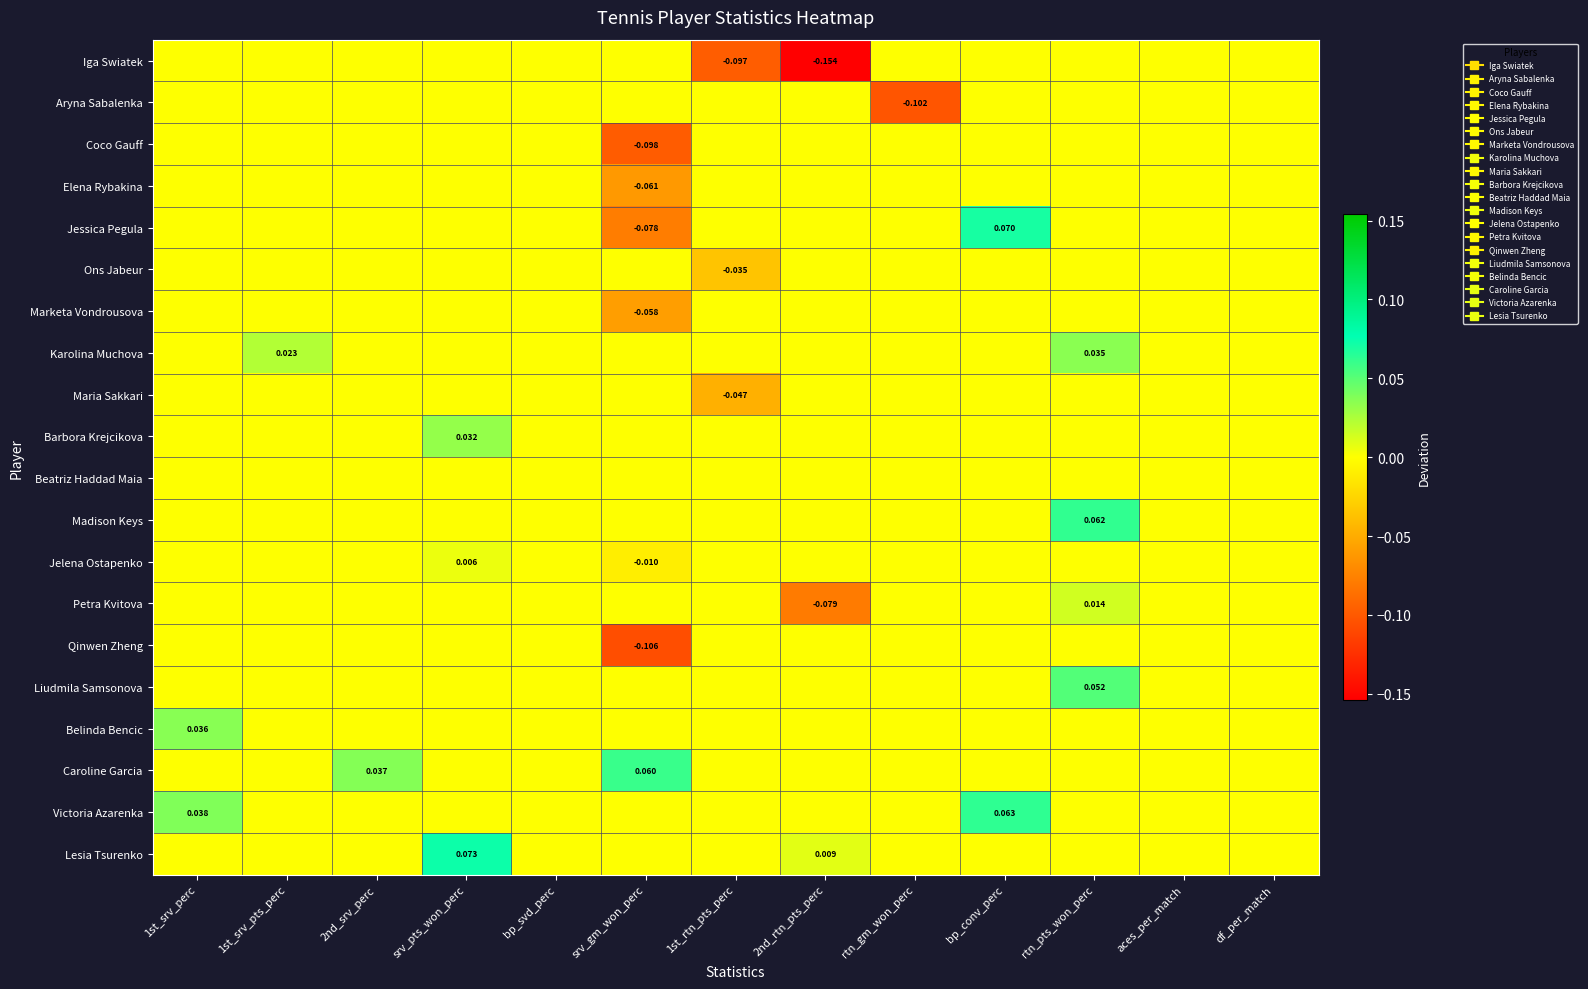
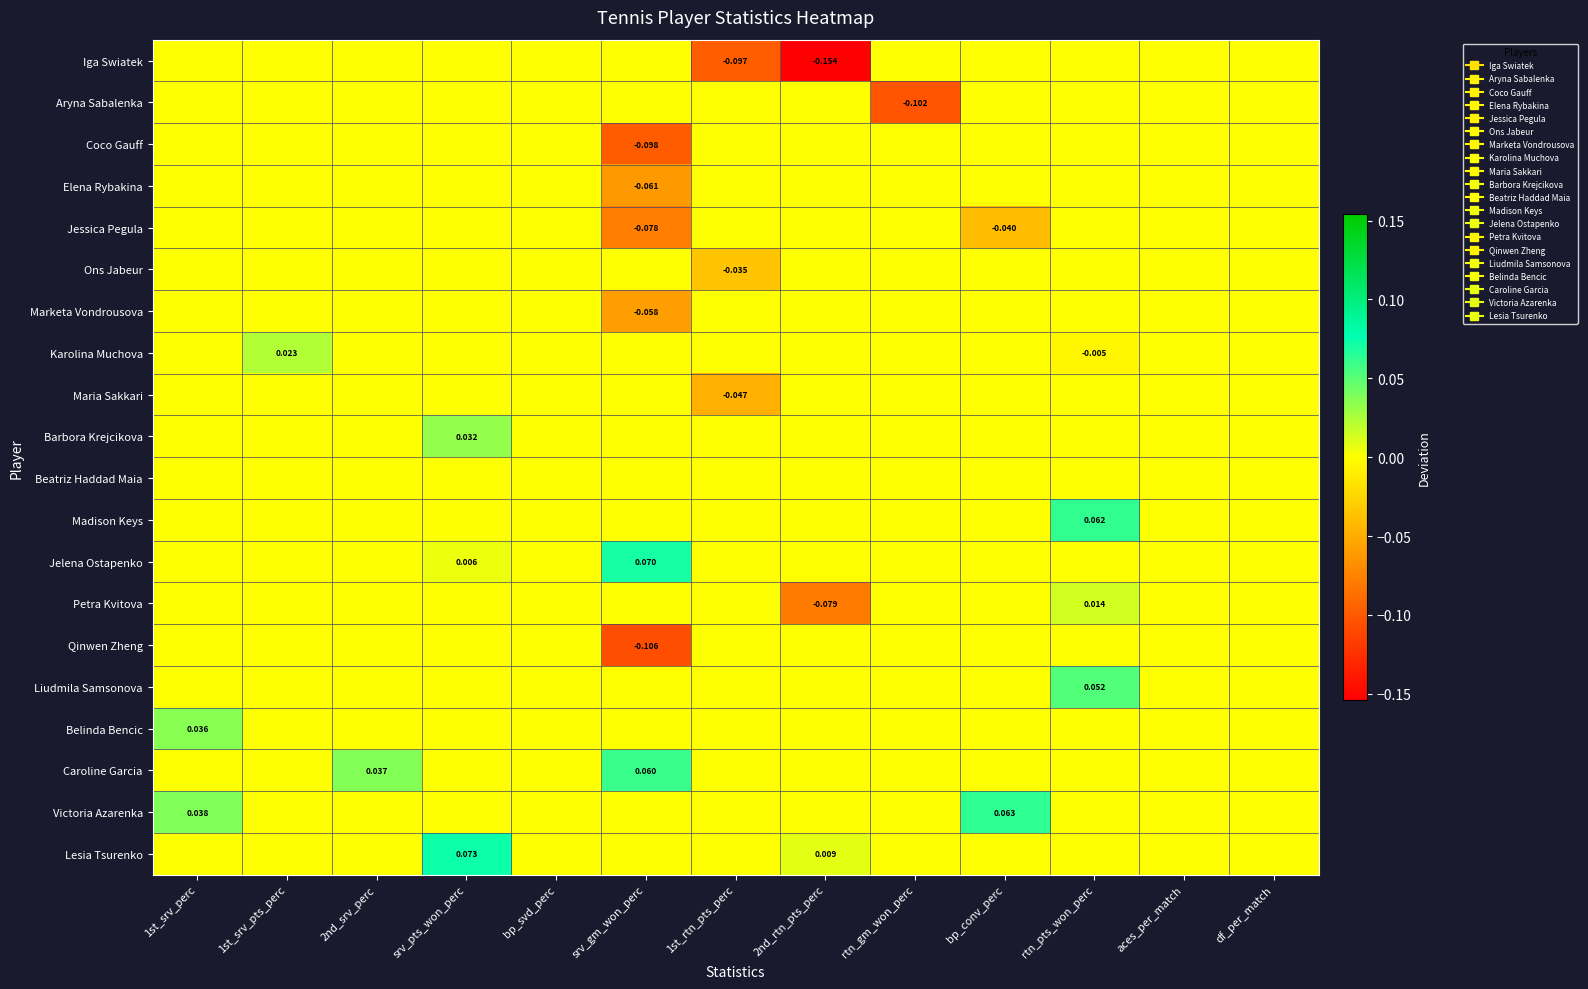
  {
    "Iga Swiatek": {
      "1st_rtn_pts_perc": -0.097,
      "2nd_rtn_pts_perc": -0.154
    },
    "Aryna Sabalenka": {
      "rtn_gm_won_perc": -0.102
    },
    "Coco Gauff": {
      "srv_gm_won_perc": -0.098
    },
    "Elena Rybakina": {
      "srv_gm_won_perc": -0.061
    },
    "Jessica Pegula": {
      "srv_gm_won_perc": -0.078,
-     "bp_conv_perc": 0.070
+     "bp_conv_perc": -0.040
    },
    "Ons Jabeur": {
      "1st_rtn_pts_perc": -0.035
    },
    "Marketa Vondrousova": {
      "srv_gm_won_perc": -0.058
    },
    "Karolina Muchova": {
      "1st_srv_pts_perc": 0.023,
-     "rtn_pts_won_perc": 0.035
+     "rtn_pts_won_perc": -0.005
    },
    "Maria Sakkari": {
      "1st_rtn_pts_perc": -0.047
    },
    "Barbora Krejcikova": {
      "srv_pts_won_perc": 0.032
    },
    "Madison Keys": {
      "rtn_pts_won_perc": 0.062
    },
    "Jelena Ostapenko": {
      "srv_pts_won_perc": 0.006,
-     "srv_gm_won_perc": -0.010
+     "srv_gm_won_perc": 0.070
    },
    "Petra Kvitova": {
      "2nd_rtn_pts_perc": -0.079,
      "rtn_pts_won_perc": 0.014
    },
    "Qinwen Zheng": {
      "srv_gm_won_perc": -0.106
    },
    "Liudmila Samsonova": {
      "rtn_pts_won_perc": 0.052
    },
    "Belinda Bencic": {
      "1st_srv_perc": 0.036
    },
    "Caroline Garcia": {
      "2nd_srv_perc": 0.037,
      "srv_gm_won_perc": 0.060
    },
    "Victoria Azarenka": {
      "1st_srv_perc": 0.038,
      "bp_conv_perc": 0.063
    },
    "Lesia Tsurenko": {
      "srv_pts_won_perc": 0.073,
      "2nd_rtn_pts_perc": 0.009
    }
  }
